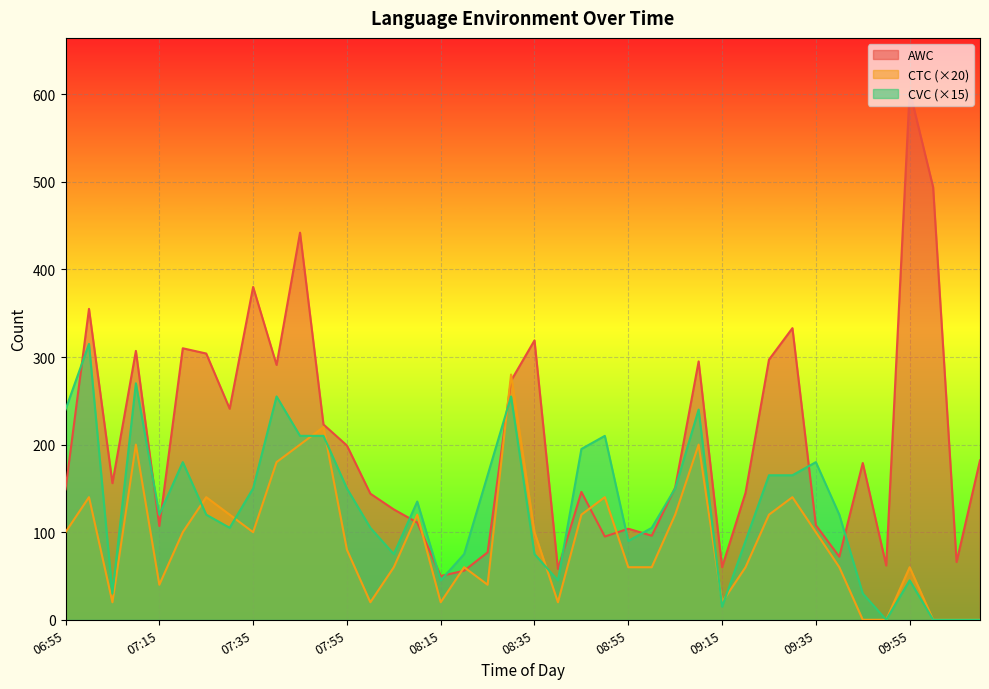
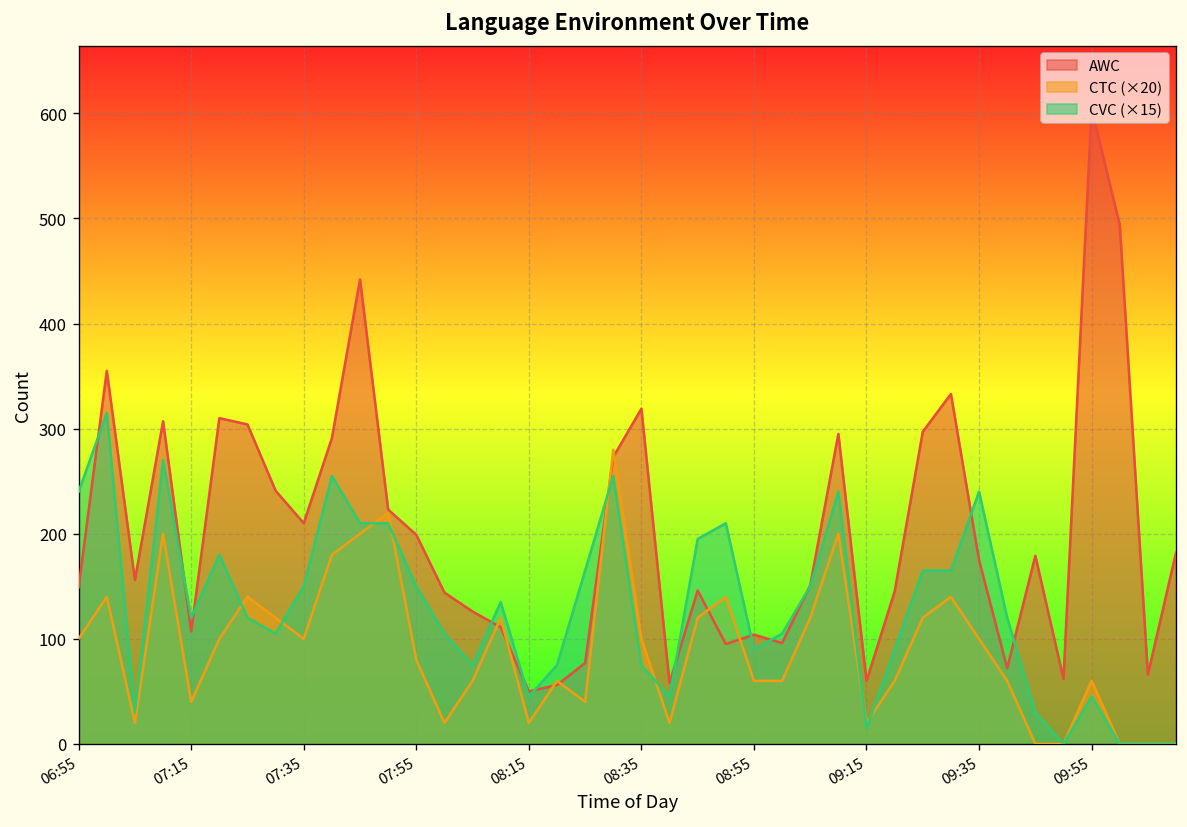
  {
    "AWC": {
      "06:55": 150,
      "07:15": 110,
-     "07:35": 380,
+     "07:35": 210,
      "07:55": 200,
      "08:15": 50,
      "08:35": 320,
      "08:55": 100,
      "09:15": 60,
-     "09:35": 110
+     "09:35": 180
    },
    "CTC (×20)": {
      "06:55": 100,
      "07:15": 40,
      "07:35": 100,
      "07:55": 80,
      "08:15": 20,
      "08:35": 100,
      "08:55": 60,
      "09:15": 20,
      "09:35": 100,
      "09:55": 60
    },
    "CVC (×15)": {
      "06:55": 240,
      "07:15": 120,
      "07:35": 150,
      "07:55": 150,
      "08:15": 50,
      "08:35": 80,
      "08:55": 90,
      "09:15": 20,
-     "09:35": 180,
+     "09:35": 240,
      "09:55": 50
    }
  }
